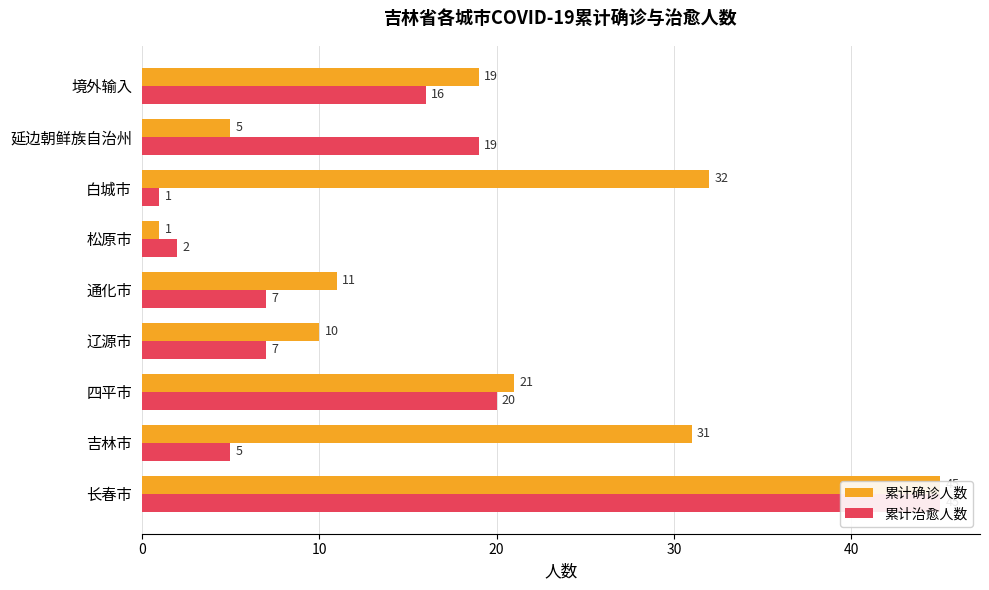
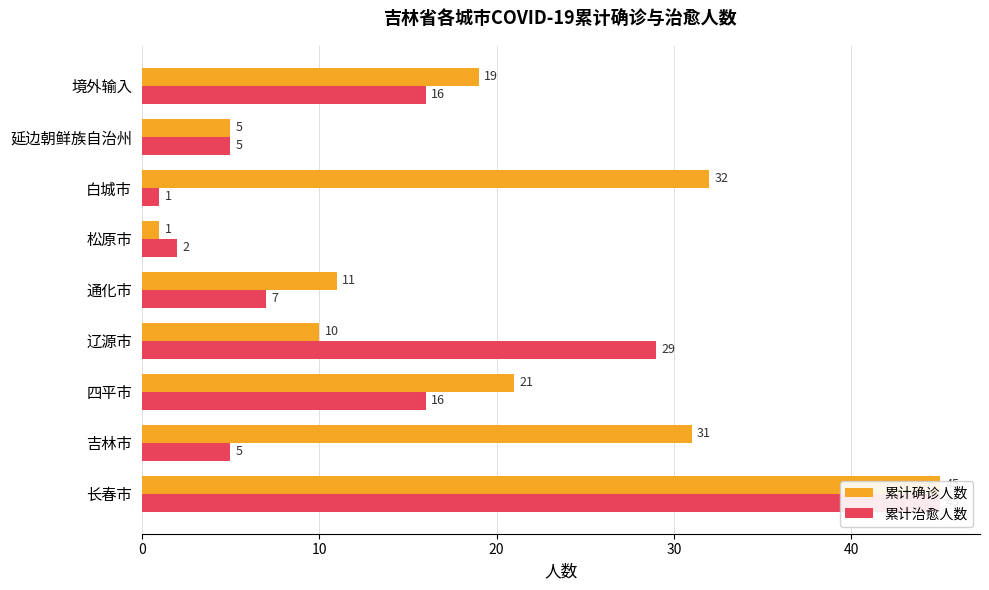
  {
    "累计确诊人数": {
      "境外输入": 19,
      "延边朝鲜族自治州": 5,
      "白城市": 32,
      "松原市": 1,
      "通化市": 11,
      "辽源市": 10,
      "四平市": 21,
      "吉林市": 31
    },
    "累计治愈人数": {
      "境外输入": 16,
-     "延边朝鲜族自治州": 19,
+     "延边朝鲜族自治州": 5,
      "白城市": 1,
      "松原市": 2,
      "通化市": 7,
-     "辽源市": 7,
-     "四平市": 20,
+     "辽源市": 29,
+     "四平市": 16,
      "吉林市": 5
    }
  }
